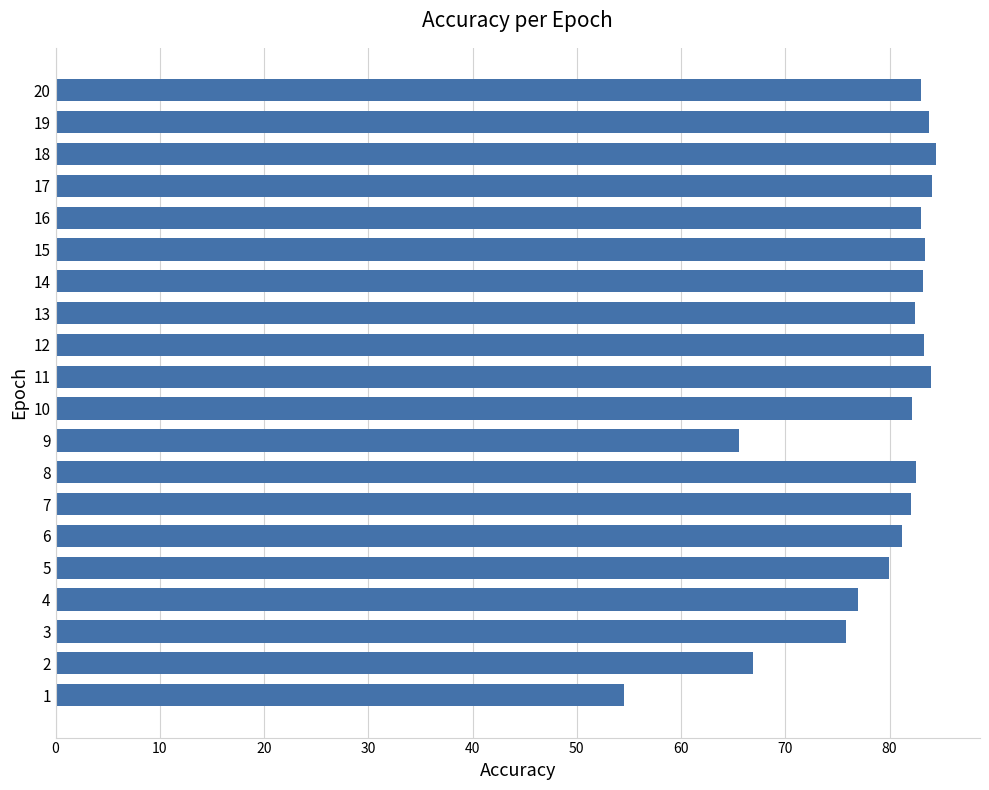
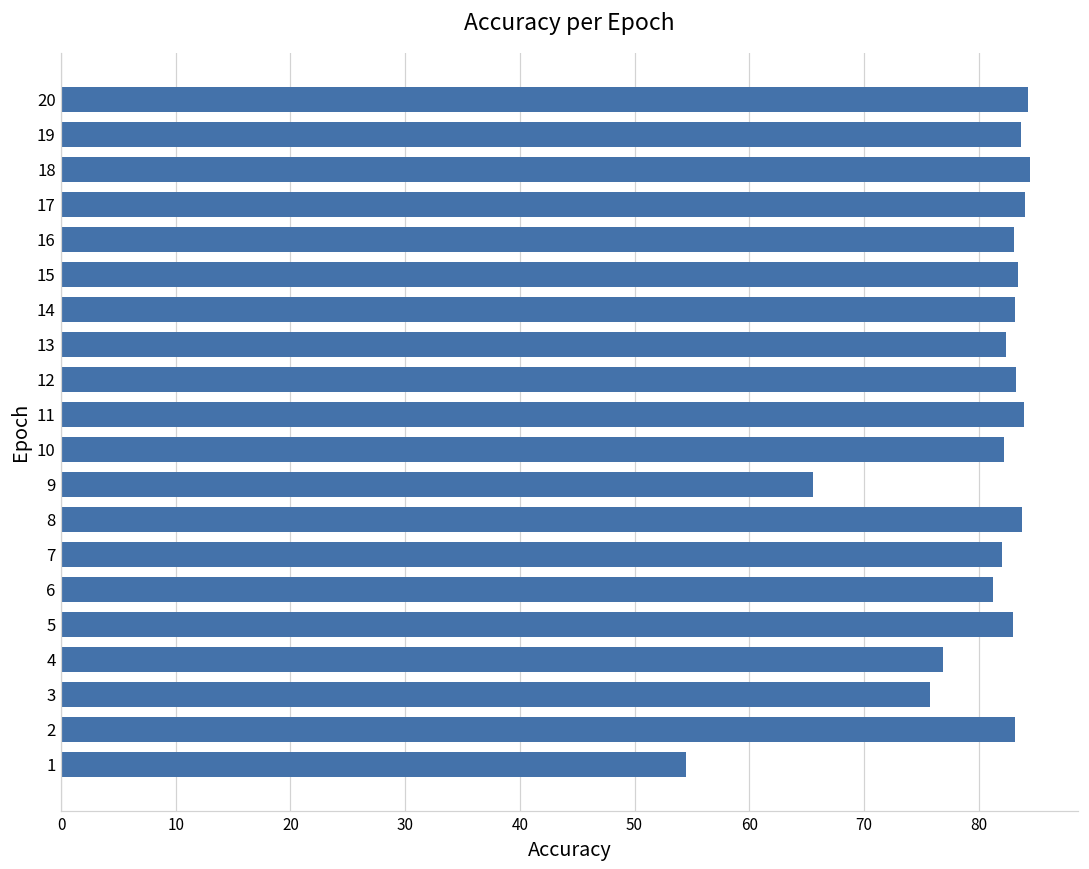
  {
-   "20": 83.1,
+   "20": 84.3,
    "19": 83.7,
    "18": 84.5,
    "17": 84.1,
    "16": 83.1,
    "15": 83.4,
    "14": 83.2,
    "13": 82.4,
    "12": 83.3,
    "11": 84.0,
    "10": 82.2,
    "9": 65.6,
-   "8": 82.5,
+   "8": 83.8,
    "7": 82.1,
    "6": 81.2,
-   "5": 79.9,
+   "5": 83.0,
    "4": 76.9,
    "3": 75.8,
-   "2": 66.9,
+   "2": 83.2,
    "1": 54.5
  }
